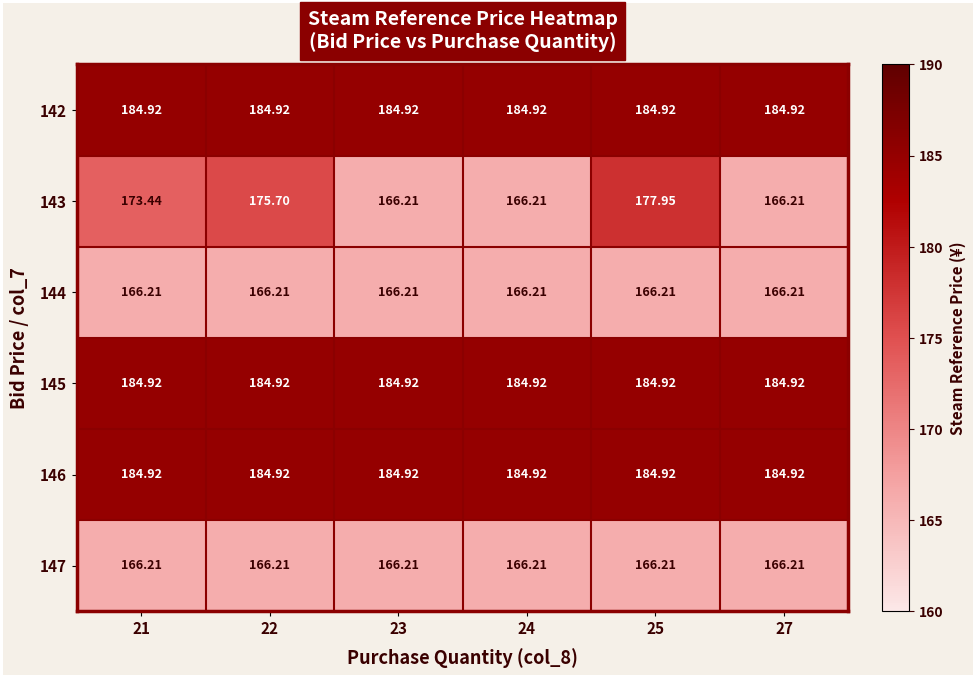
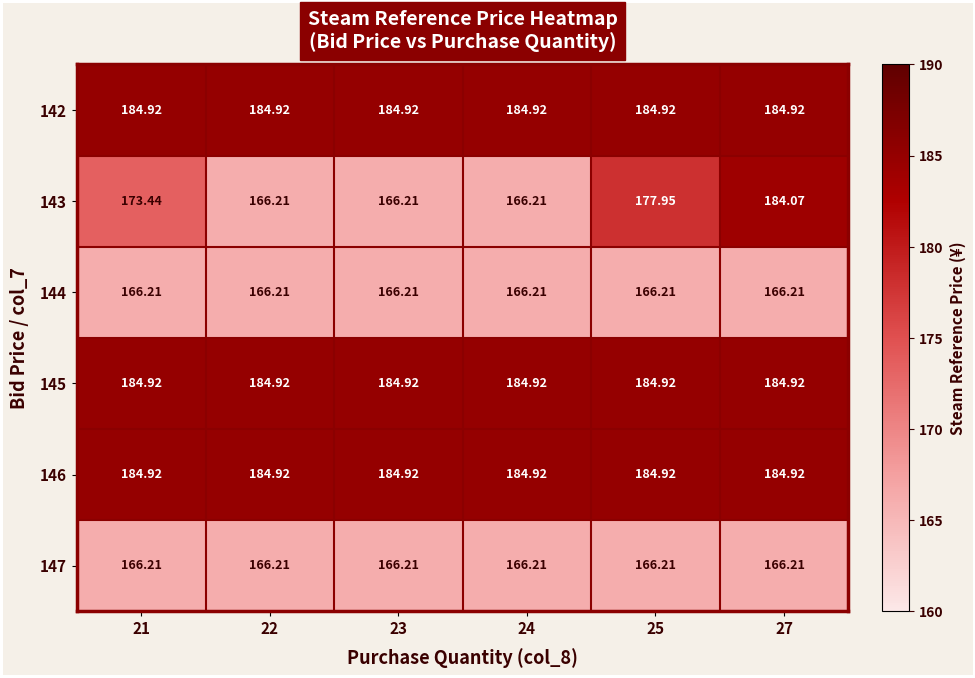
  {
    "142": {
      "21": 184.92,
      "22": 184.92,
      "23": 184.92,
      "24": 184.92,
      "25": 184.92,
      "27": 184.92
    },
    "143": {
      "21": 173.44,
-     "22": 175.70,
+     "22": 166.21,
      "23": 166.21,
      "24": 166.21,
      "25": 177.95,
-     "27": 166.21
+     "27": 184.07
    },
    "144": {
      "21": 166.21,
      "22": 166.21,
      "23": 166.21,
      "24": 166.21,
      "25": 166.21,
      "27": 166.21
    },
    "145": {
      "21": 184.92,
      "22": 184.92,
      "23": 184.92,
      "24": 184.92,
      "25": 184.92,
      "27": 184.92
    },
    "146": {
      "21": 184.92,
      "22": 184.92,
      "23": 184.92,
      "24": 184.92,
      "25": 184.92,
      "27": 184.92
    },
    "147": {
      "21": 166.21,
      "22": 166.21,
      "23": 166.21,
      "24": 166.21,
      "25": 166.21,
      "27": 166.21
    }
  }
